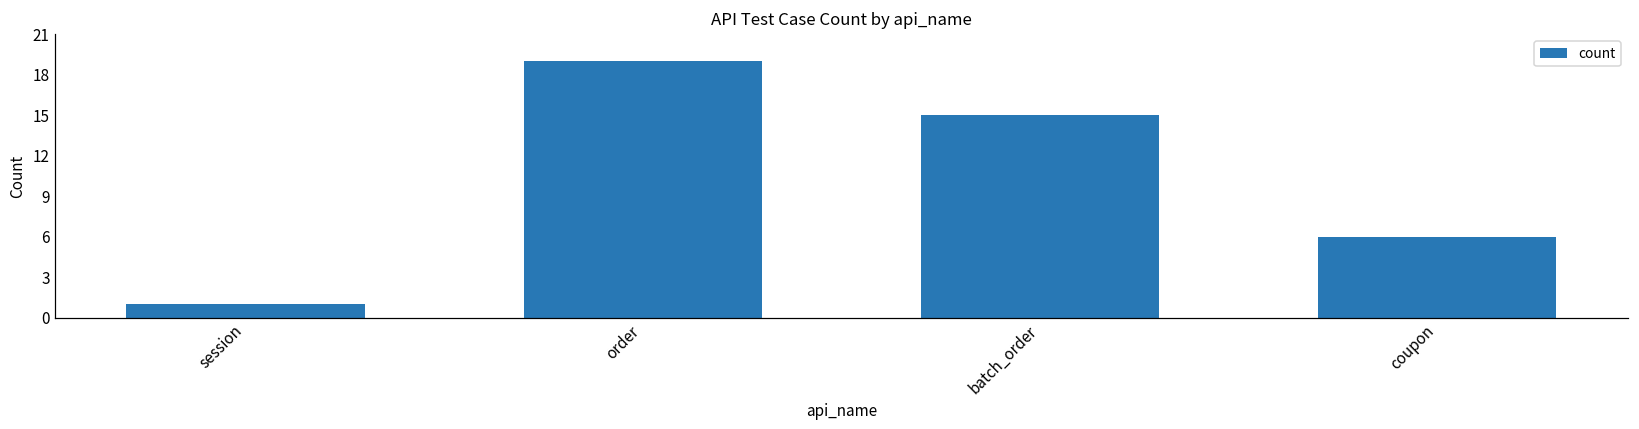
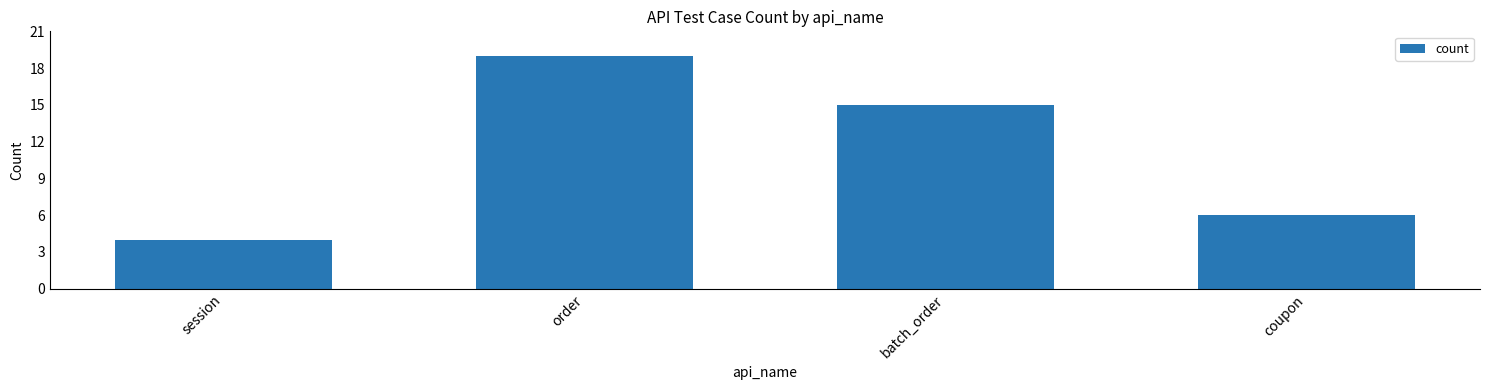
  {
-   "session": 1,
+   "session": 4,
    "order": 19,
    "batch_order": 15,
    "coupon": 6
  }
